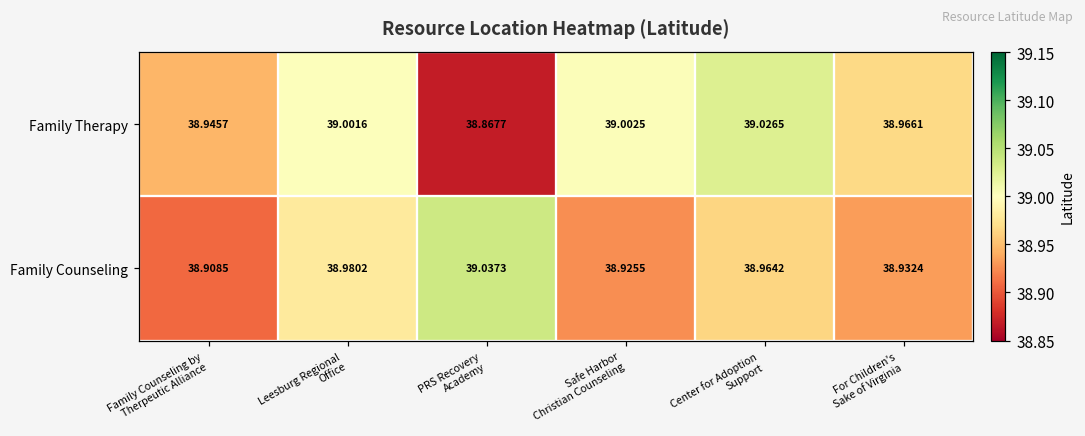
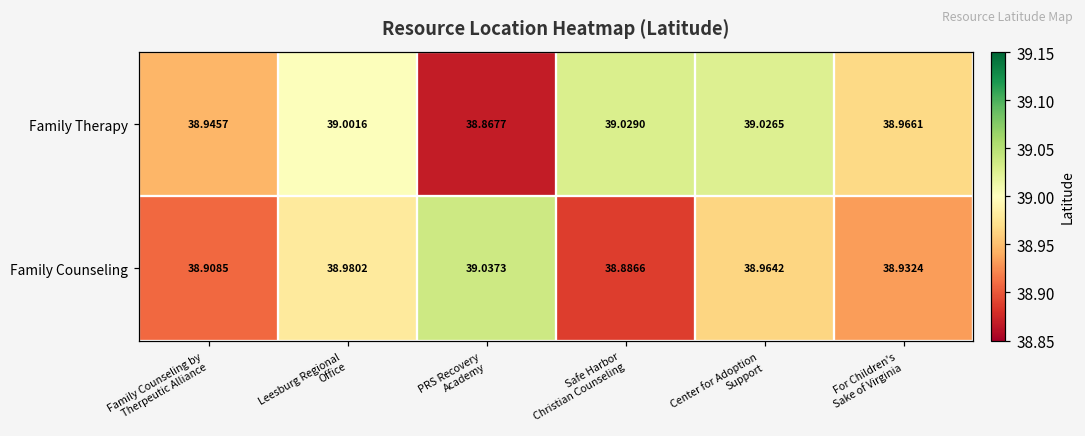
  {
    "Family Therapy": {
      "Family Counseling by Therpeutic Alliance": 38.9457,
      "Leesburg Regional Office": 39.0016,
      "PRS Recovery Academy": 38.8677,
-     "Safe Harbor Christian Counseling": 39.0025,
+     "Safe Harbor Christian Counseling": 39.0290,
      "Center for Adoption Support": 39.0265,
      "For Children's Sake of Virginia": 38.9661
    },
    "Family Counseling": {
      "Family Counseling by Therpeutic Alliance": 38.9085,
      "Leesburg Regional Office": 38.9802,
      "PRS Recovery Academy": 39.0373,
-     "Safe Harbor Christian Counseling": 38.9255,
+     "Safe Harbor Christian Counseling": 38.8866,
      "Center for Adoption Support": 38.9642,
      "For Children's Sake of Virginia": 38.9324
    }
  }
